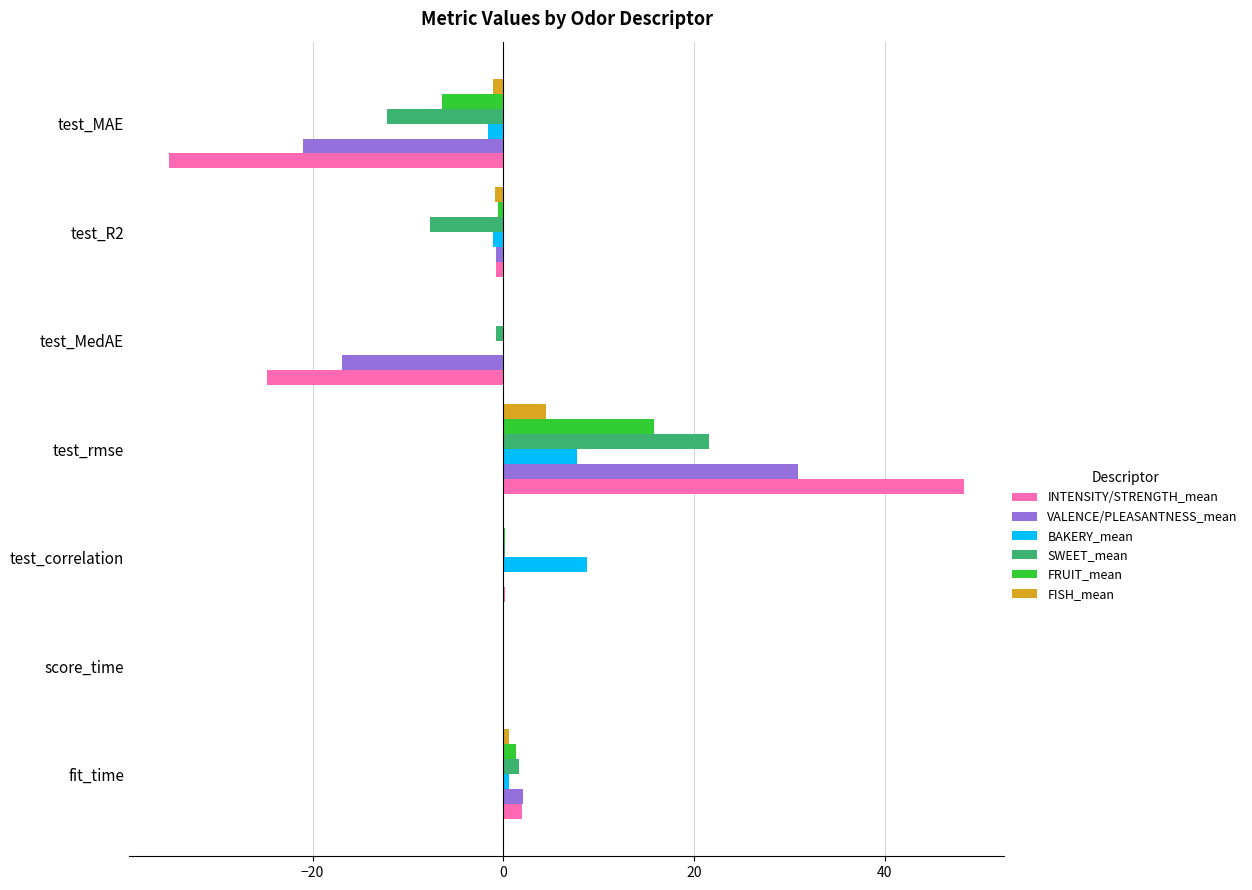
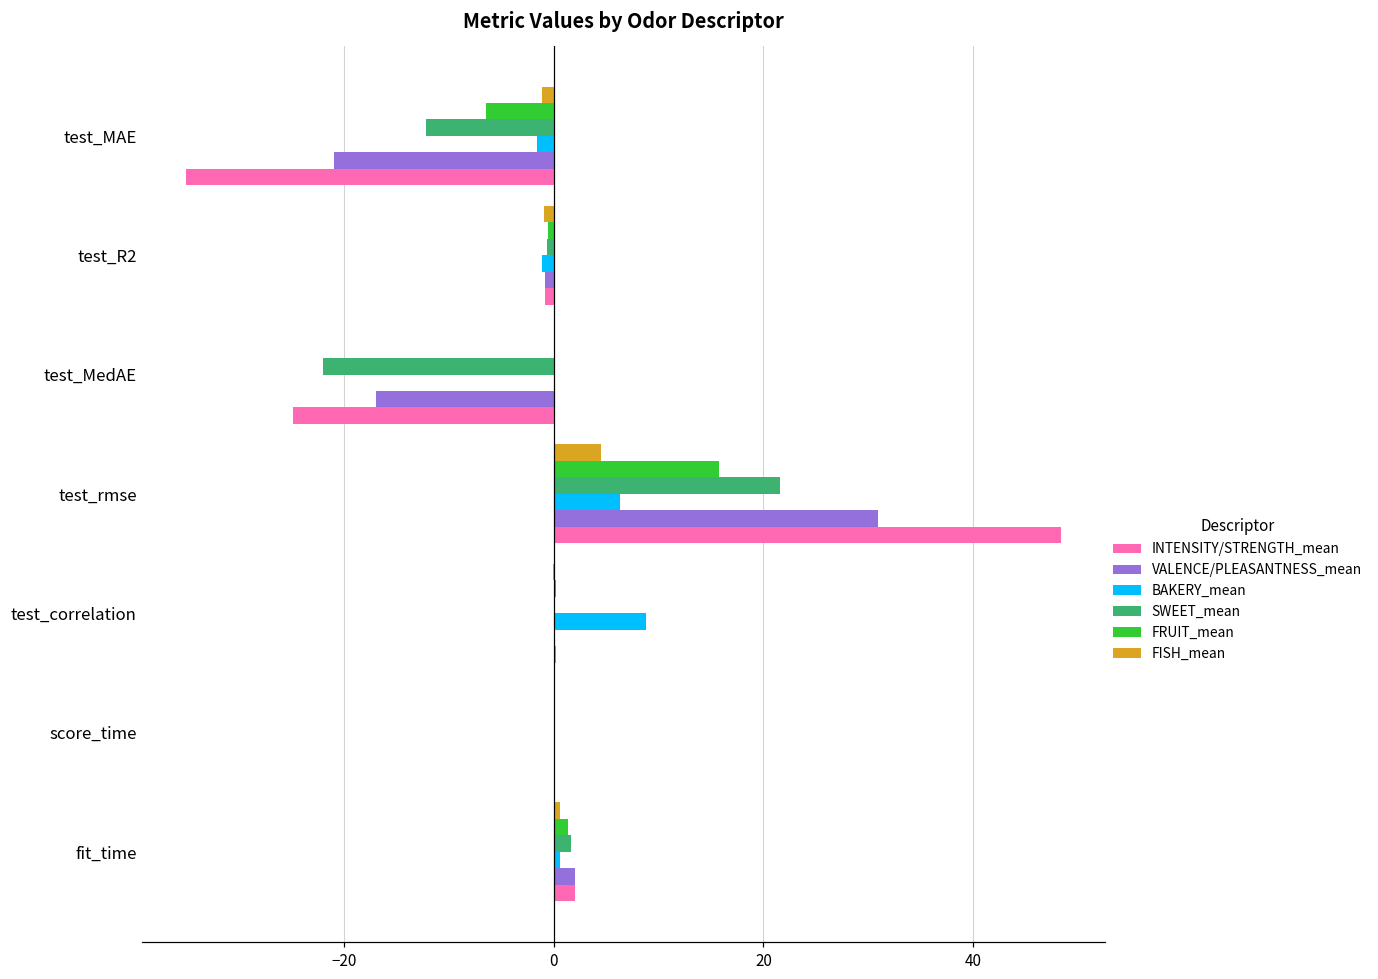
  {
    "INTENSITY/STRENGTH_mean": {
      "test_MAE": -35,
      "test_R2": -1,
      "test_MedAE": -25,
      "test_rmse": 48,
      "fit_time": 2
    },
    "VALENCE/PLEASANTNESS_mean": {
      "test_MAE": -21,
      "test_R2": -1,
      "test_MedAE": -17,
      "test_rmse": 31,
      "fit_time": 2
    },
    "BAKERY_mean": {
      "test_MAE": -2,
      "test_R2": -1,
      "test_MedAE": 0,
-     "test_rmse": 8,
+     "test_rmse": 6,
      "test_correlation": 9,
      "fit_time": 1
    },
    "SWEET_mean": {
      "test_MAE": -12,
-     "test_R2": -8,
-     "test_MedAE": -1,
+     "test_R2": -1,
+     "test_MedAE": -22,
      "test_rmse": 22,
      "fit_time": 2
    },
    "FRUIT_mean": {
      "test_MAE": -6,
      "test_R2": -1,
      "test_MedAE": 0,
      "test_rmse": 16,
      "fit_time": 1
    },
    "FISH_mean": {
      "test_MAE": -1,
      "test_R2": -1,
      "test_MedAE": 0,
      "test_rmse": 5,
      "fit_time": 1
    }
  }
